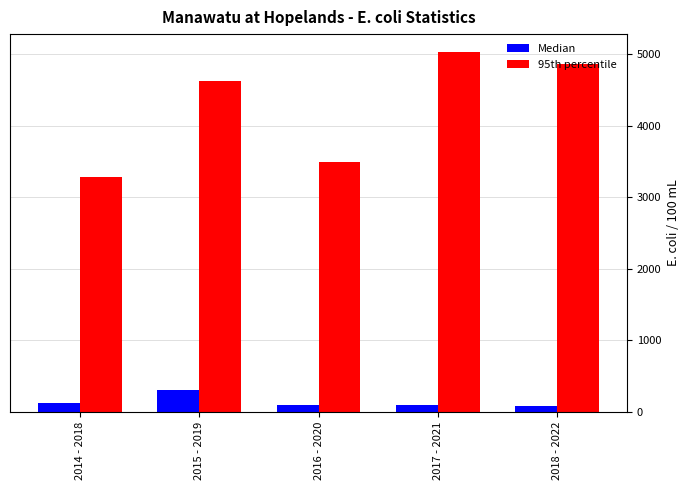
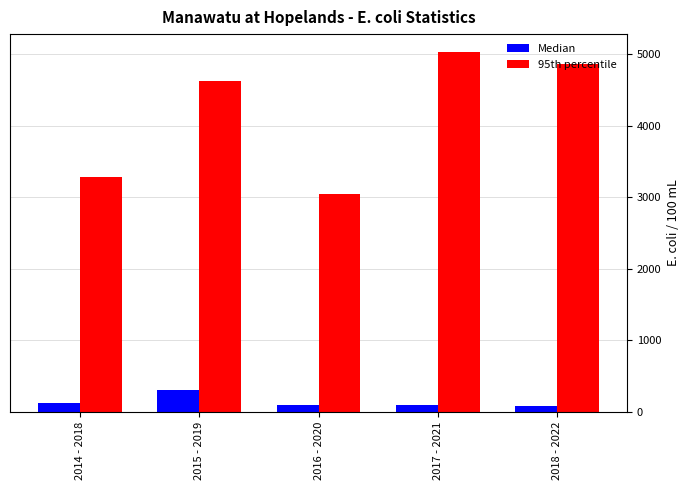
  {
    "Median": {
      "2014 - 2018": 100,
      "2015 - 2019": 300,
      "2016 - 2020": 100,
      "2017 - 2021": 100,
      "2018 - 2022": 100
    },
    "95th percentile": {
      "2014 - 2018": 3300,
      "2015 - 2019": 4600,
-     "2016 - 2020": 3500,
+     "2016 - 2020": 3000,
      "2017 - 2021": 5000,
      "2018 - 2022": 4900
    }
  }
